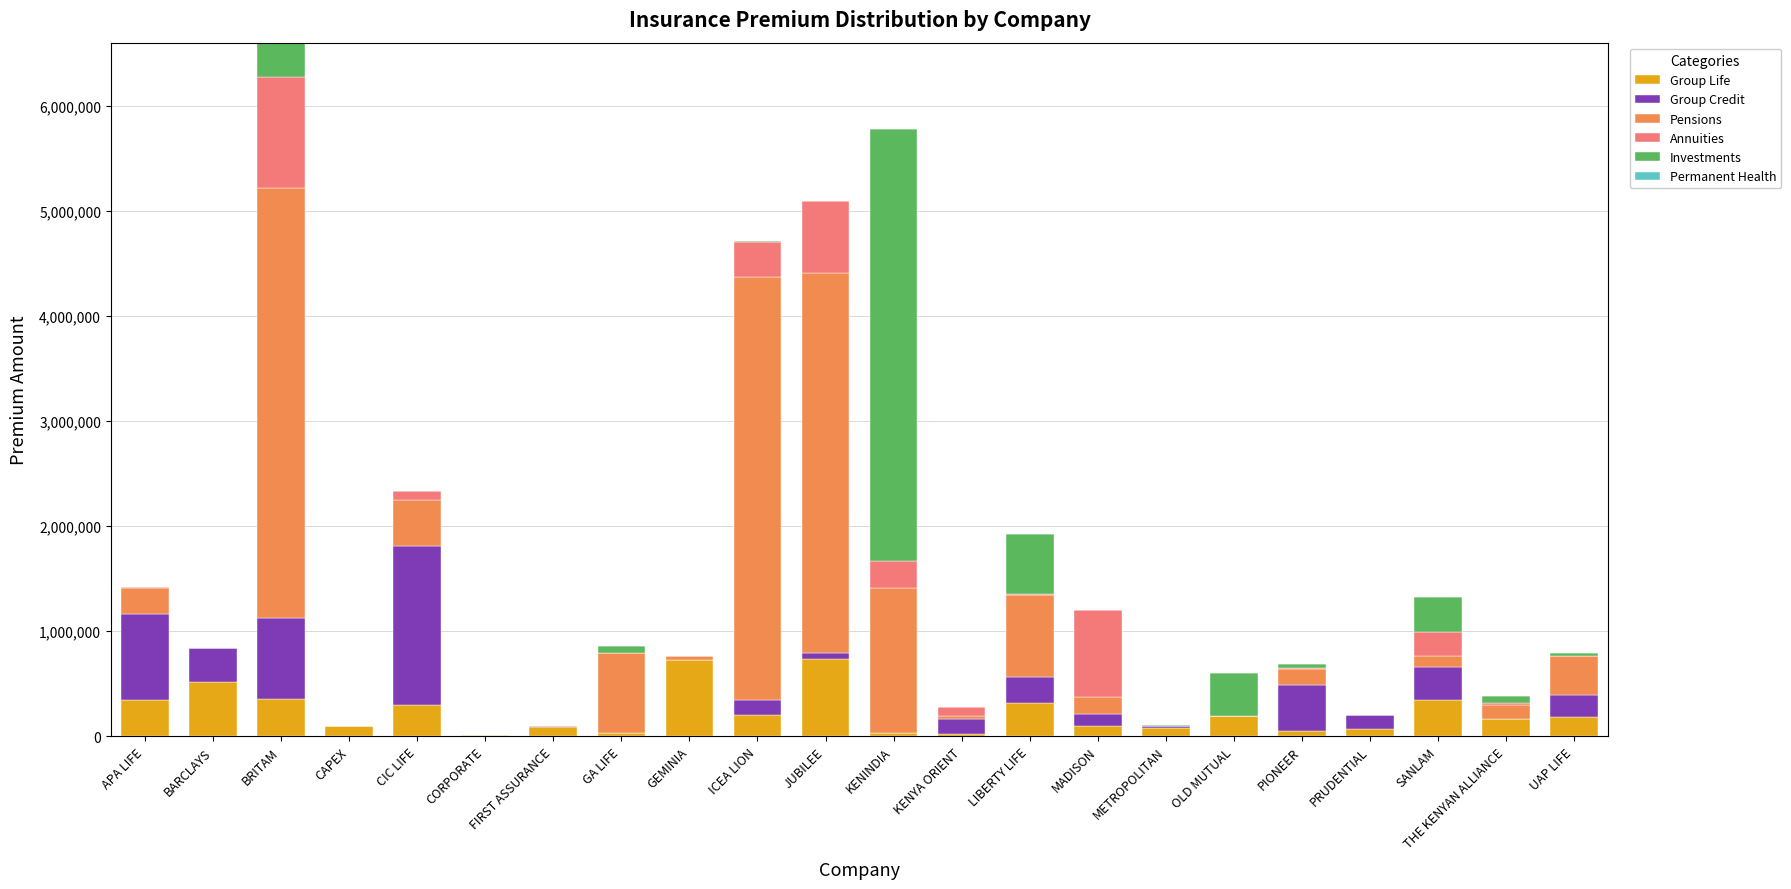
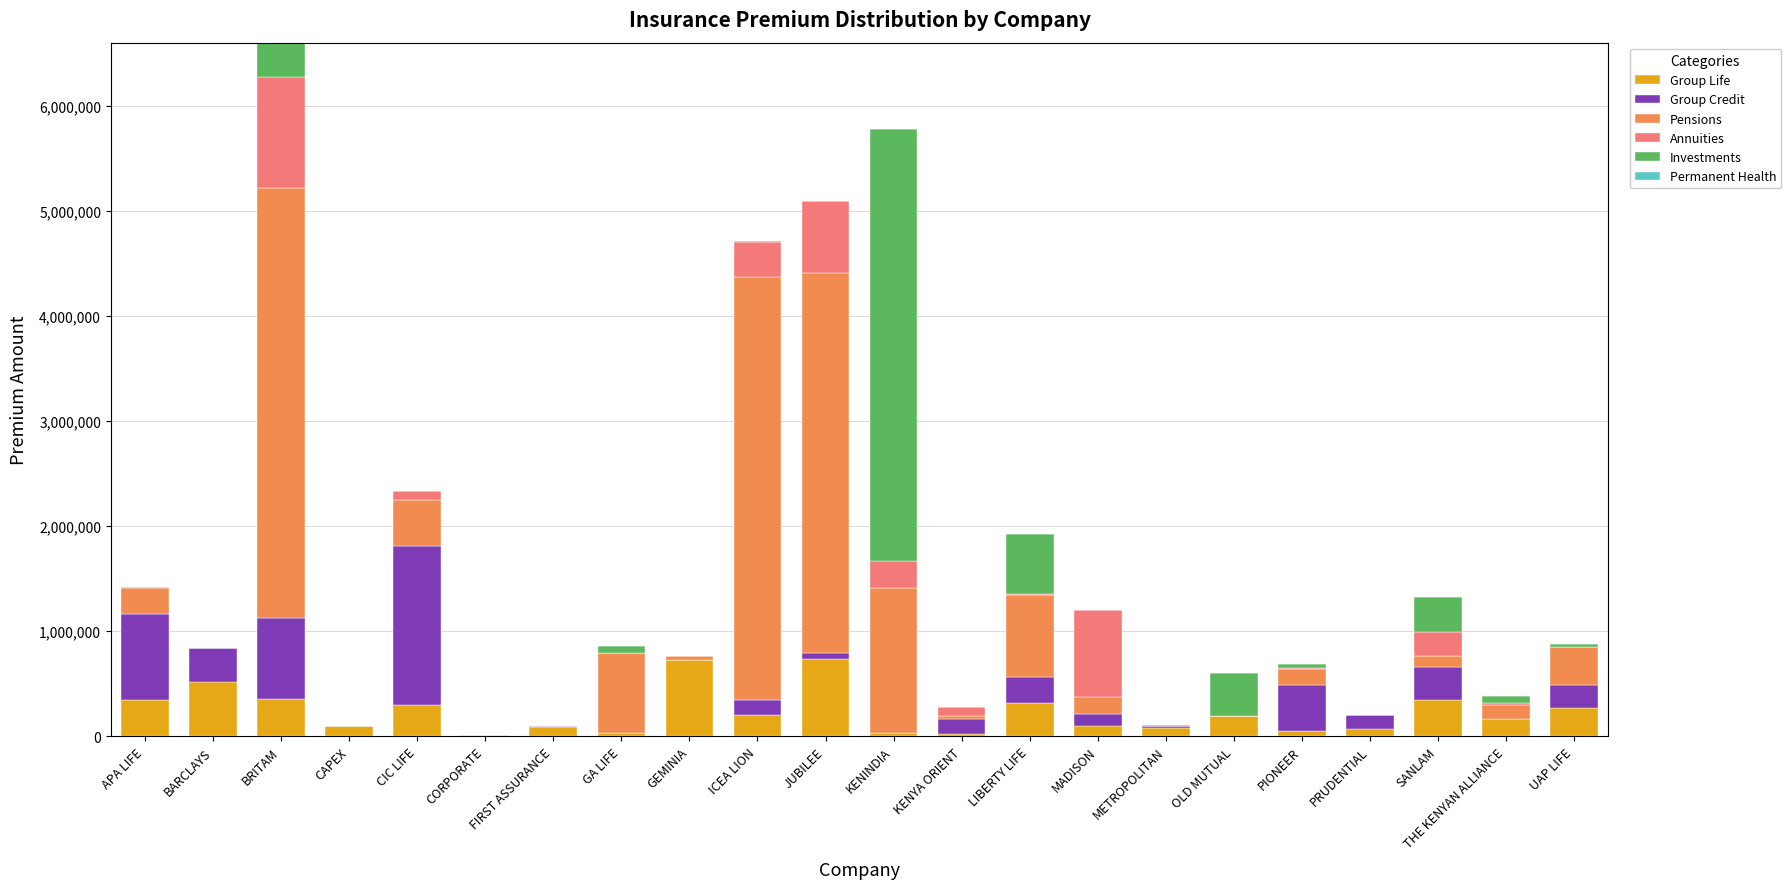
  {
    "Group Life": {
      "APA LIFE": "340,000",
      "BARCLAYS": "520,000",
      "BRITAM": "350,000",
      "CAPEX": "100,000",
      "CIC LIFE": "290,000",
      "FIRST ASSURANCE": "90,000",
      "GA LIFE": "30,000",
      "GEMINIA": "720,000",
      "ICEA LION": "200,000",
      "JUBILEE": "730,000",
      "KENINDIA": "30,000",
      "LIBERTY LIFE": "310,000",
      "MADISON": "100,000",
      "METROPOLITAN": "80,000",
      "OLD MUTUAL": "190,000",
      "PIONEER": "50,000",
      "PRUDENTIAL": "70,000",
      "SANLAM": "340,000",
      "THE KENYAN ALLIANCE": "160,000",
-     "UAP LIFE": "180,000"
+     "UAP LIFE": "270,000"
    },
    "Group Credit": {
      "APA LIFE": "820,000",
      "BARCLAYS": "320,000",
      "BRITAM": "770,000",
      "CAPEX": "0",
      "CIC LIFE": "1,510,000",
      "CORPORATE": "0",
      "GEMINIA": "0",
      "ICEA LION": "140,000",
      "JUBILEE": "60,000",
      "KENINDIA": "0",
      "KENYA ORIENT": "140,000",
      "LIBERTY LIFE": "250,000",
      "MADISON": "120,000",
      "OLD MUTUAL": "0",
      "PIONEER": "440,000",
      "PRUDENTIAL": "130,000",
      "SANLAM": "320,000",
      "UAP LIFE": "210,000"
    },
    "Permanent Health": {
      "APA LIFE": "0",
      "BARCLAYS": "0",
      "CAPEX": "0",
      "CIC LIFE": "0",
      "CORPORATE": "0",
      "FIRST ASSURANCE": "0",
      "GEMINIA": "0",
      "ICEA LION": "0",
      "JUBILEE": "0",
      "KENYA ORIENT": "0",
      "MADISON": "0",
      "METROPOLITAN": "0",
      "PRUDENTIAL": "0"
    }
  }
